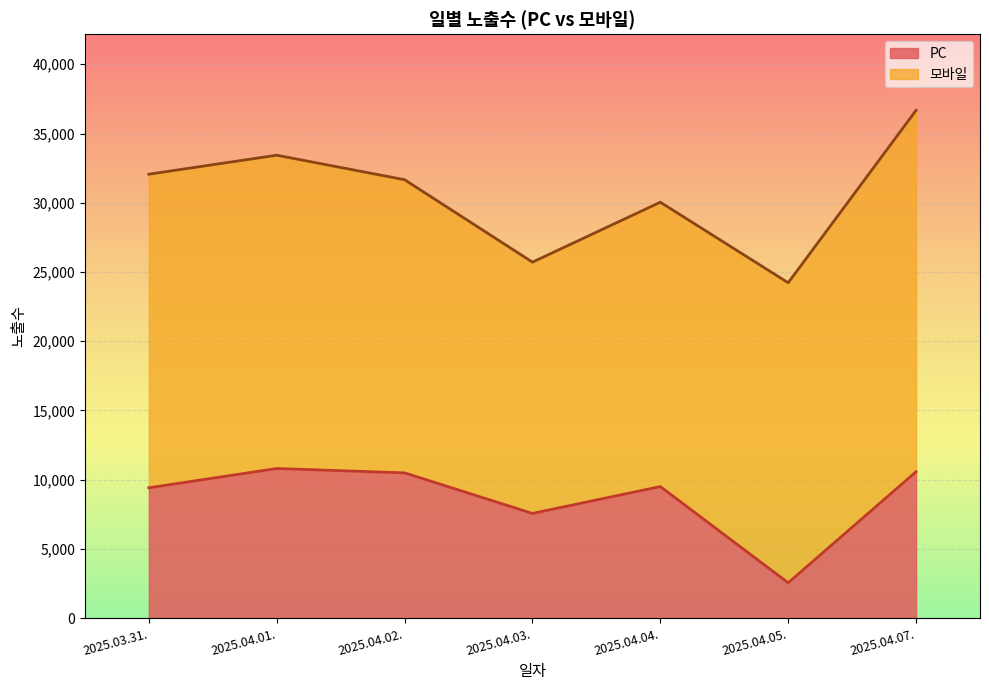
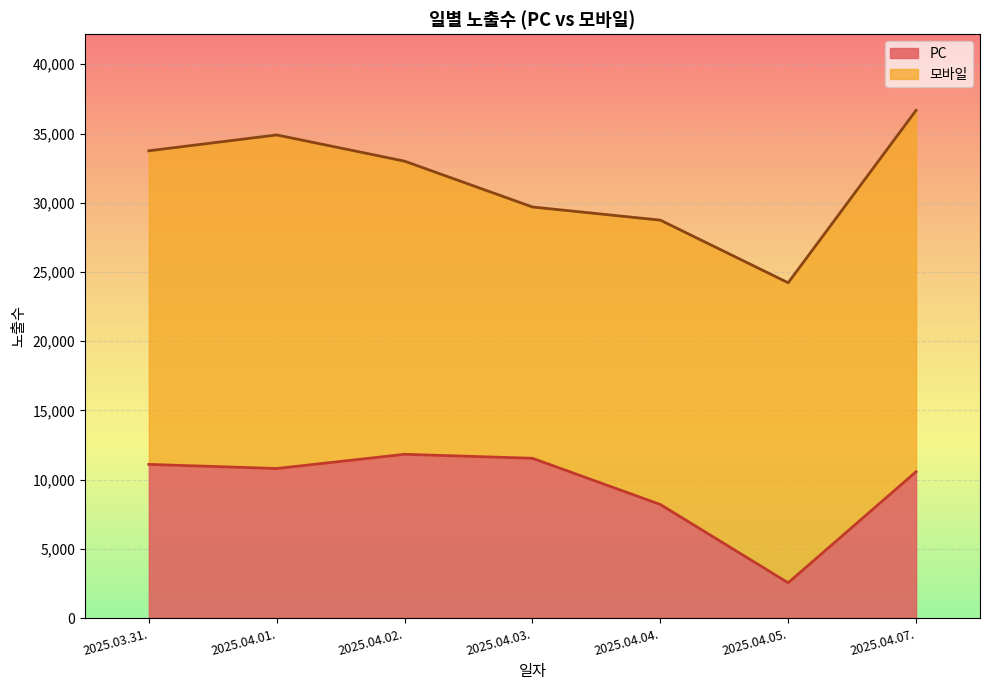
  {
    "PC": {
-     "2025.03.31.": "9,400",
+     "2025.03.31.": "11,100",
      "2025.04.01.": "10,800",
-     "2025.04.02.": "10,500",
-     "2025.04.03.": "7,600",
-     "2025.04.04.": "9,500",
+     "2025.04.02.": "11,800",
+     "2025.04.03.": "11,500",
+     "2025.04.04.": "8,200",
      "2025.04.05.": "2,500",
      "2025.04.07.": "10,600"
    },
    "모바일": {
      "2025.03.31.": "22,700",
-     "2025.04.01.": "22,600",
+     "2025.04.01.": "24,100",
      "2025.04.02.": "21,200",
      "2025.04.03.": "18,200",
      "2025.04.04.": "20,500",
      "2025.04.05.": "21,700",
      "2025.04.07.": "26,100"
    }
  }
